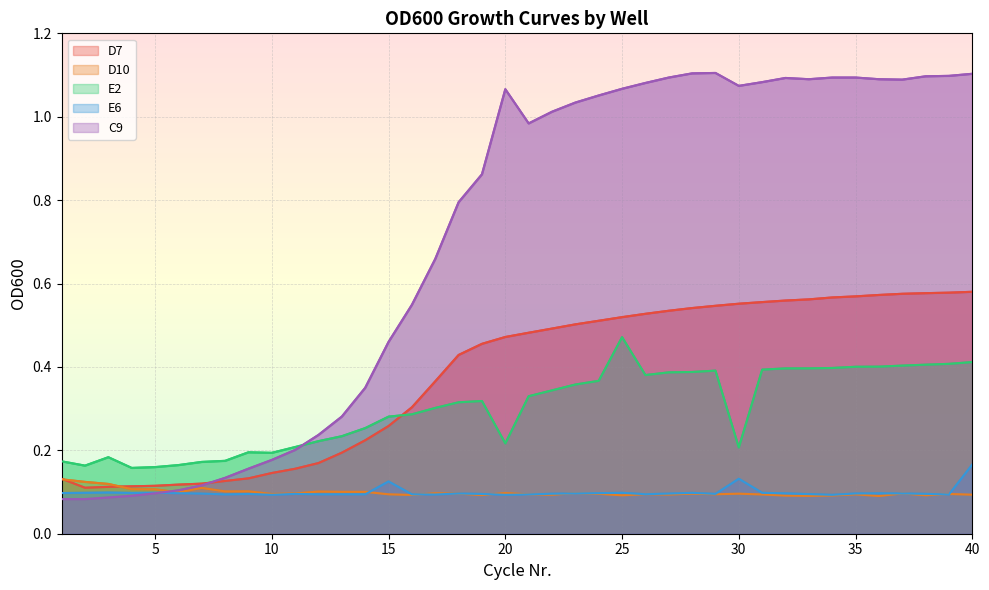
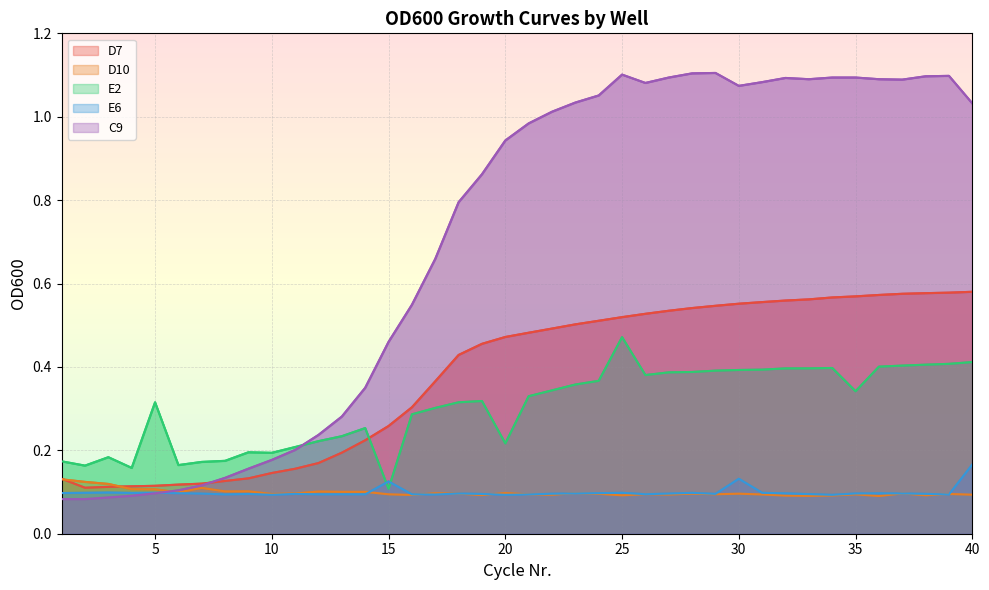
  {
    "E2": {
-     "5": 0.16,
+     "5": 0.32,
      "10": 0.19,
-     "15": 0.28,
+     "15": 0.11,
      "20": 0.22,
      "25": 0.47,
-     "30": 0.21,
-     "35": 0.40,
+     "30": 0.39,
+     "35": 0.34,
      "40": 0.41
    },
    "E6": {
      "15": 0.13,
      "30": 0.13,
      "40": 0.17
    },
    "C9": {
      "10": 0.18,
      "15": 0.46,
-     "20": 1.07,
-     "25": 1.07,
+     "20": 0.94,
+     "25": 1.10,
      "30": 1.07,
      "35": 1.09,
-     "40": 1.10
+     "40": 1.03
    }
  }
